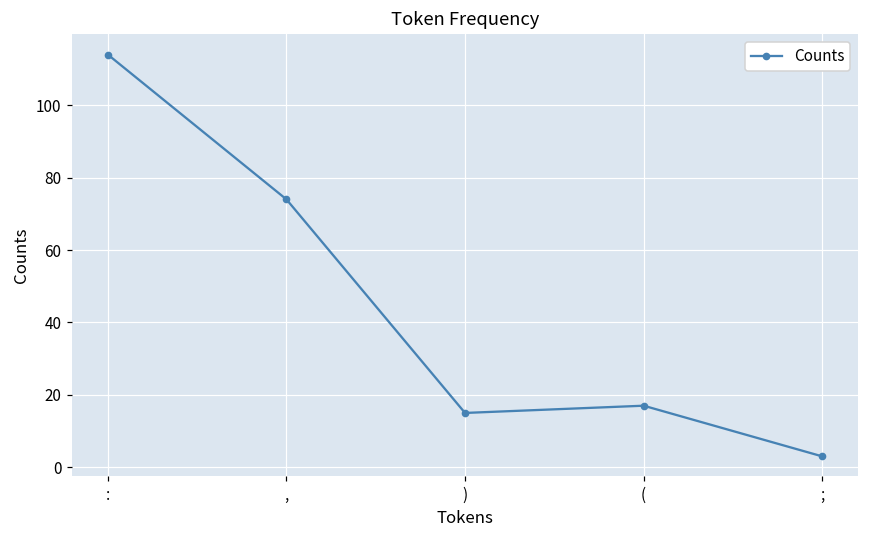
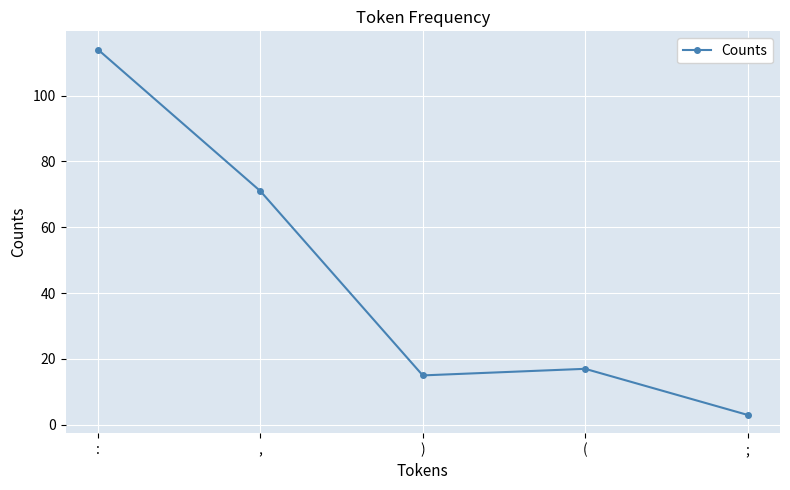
  {
    ":": 114,
-   ",": 74,
+   ",": 71,
    ")": 15,
    "(": 17,
    ";": 3
  }
